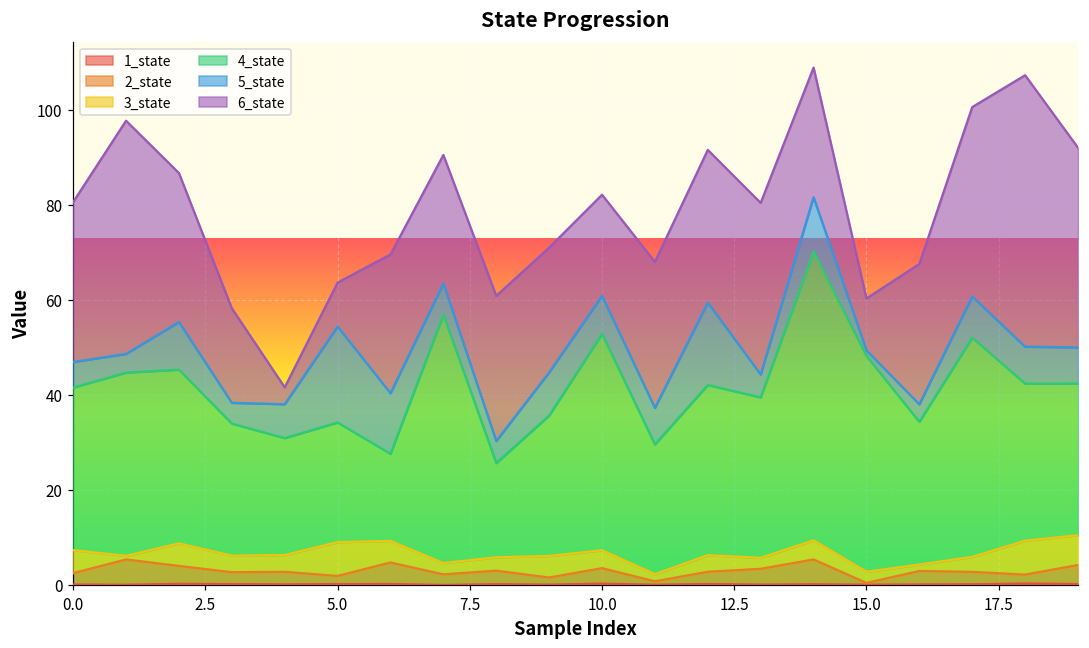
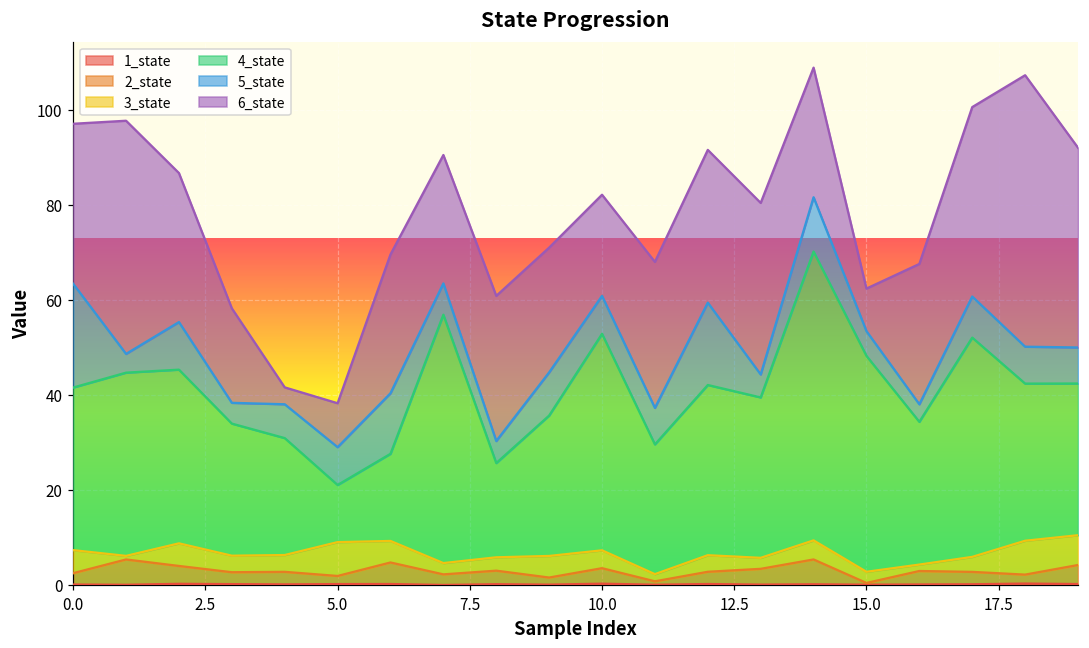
  {
    "3_state": {
      "0.0": 5,
      "5.0": 7,
      "10.0": 4,
      "15.0": 2
    },
    "4_state": {
      "0.0": 34,
-     "5.0": 25,
+     "5.0": 12,
      "10.0": 46,
      "15.0": 45
    },
    "5_state": {
-     "0.0": 5,
-     "5.0": 20,
+     "0.0": 22,
+     "5.0": 8,
      "10.0": 8,
-     "15.0": 1
+     "15.0": 5
    },
    "6_state": {
      "0.0": 34,
      "5.0": 9,
      "10.0": 21,
-     "15.0": 11
+     "15.0": 9
    }
  }
